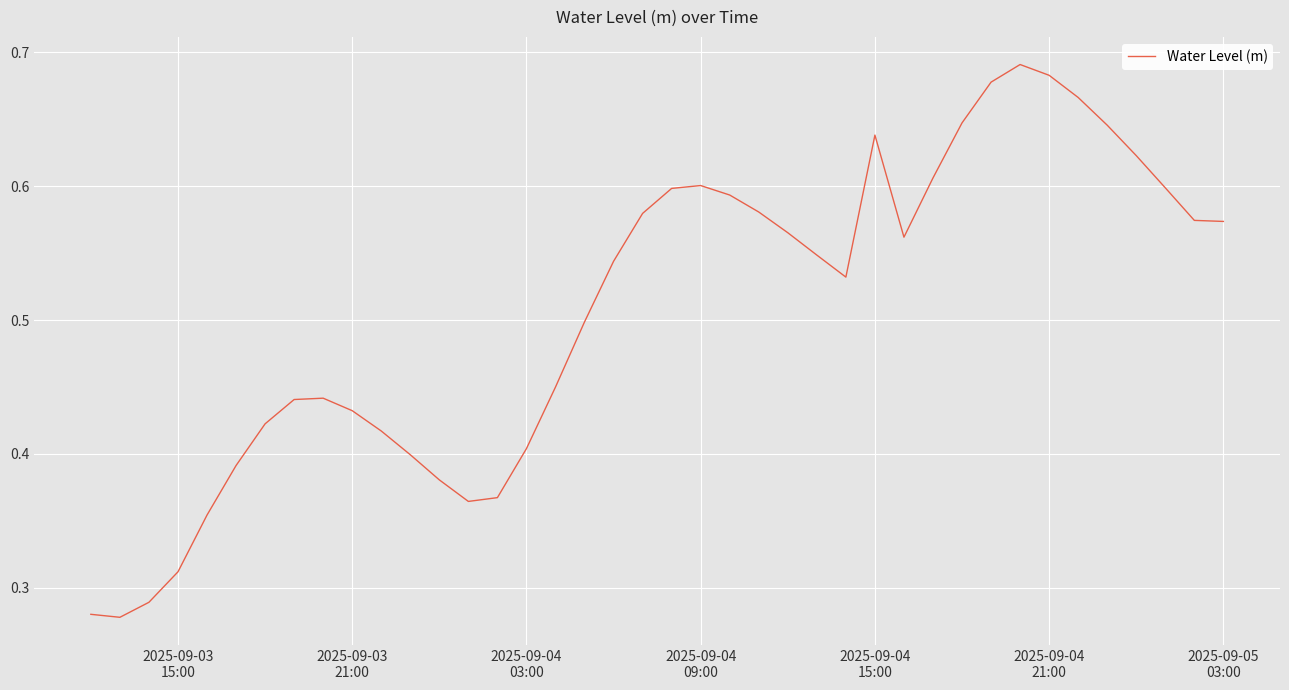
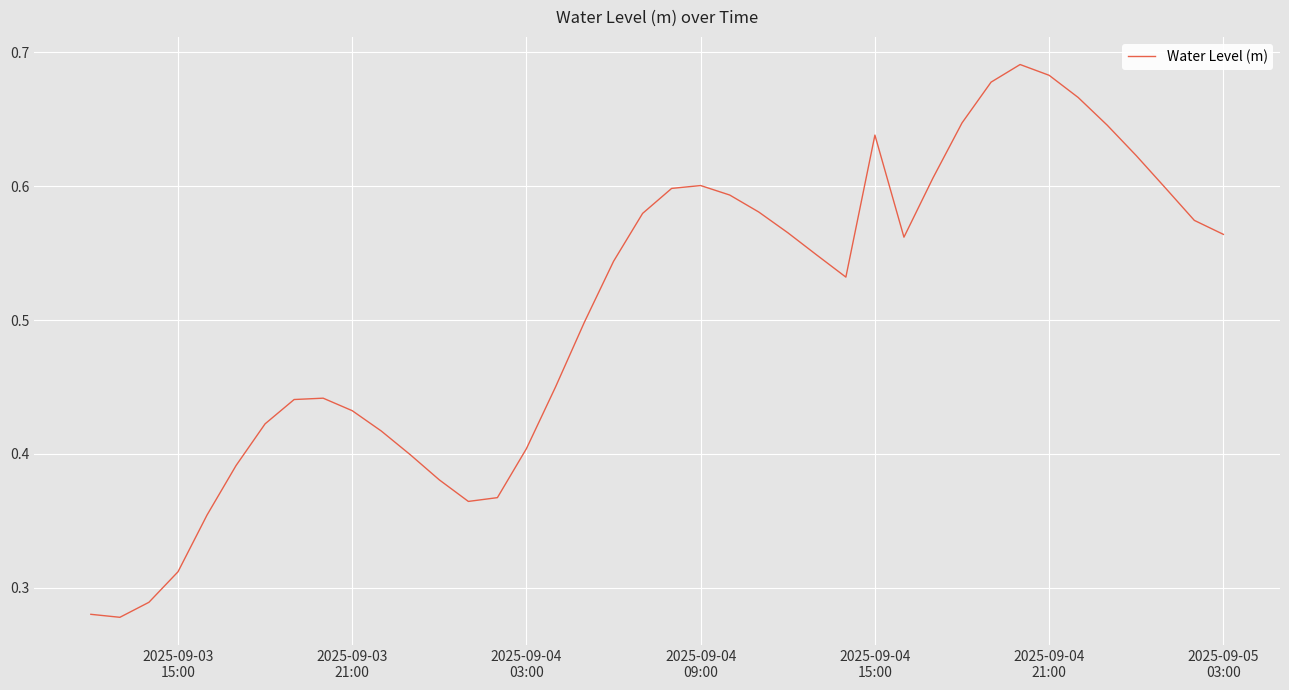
  {
    "2025-09-03 15:00": 0.312,
    "2025-09-03 21:00": 0.432,
    "2025-09-04 03:00": 0.404,
    "2025-09-04 09:00": 0.601,
    "2025-09-04 15:00": 0.638,
    "2025-09-04 21:00": 0.683,
-   "2025-09-05 03:00": 0.574
+   "2025-09-05 03:00": 0.564
  }
